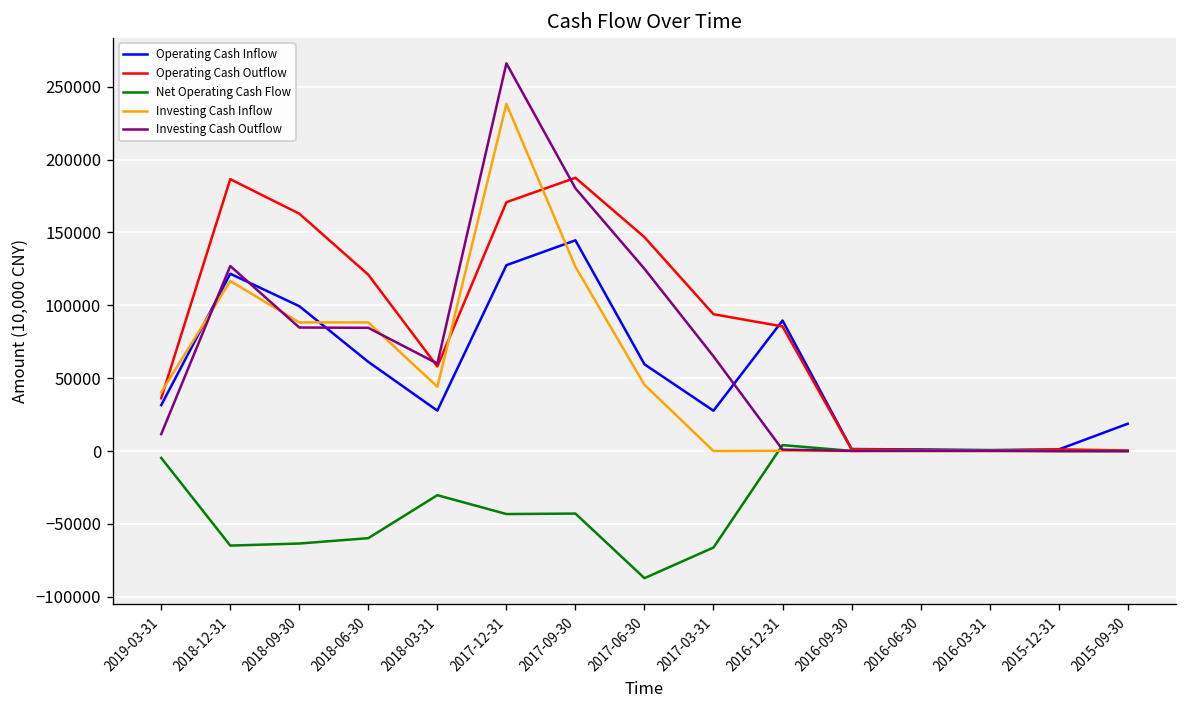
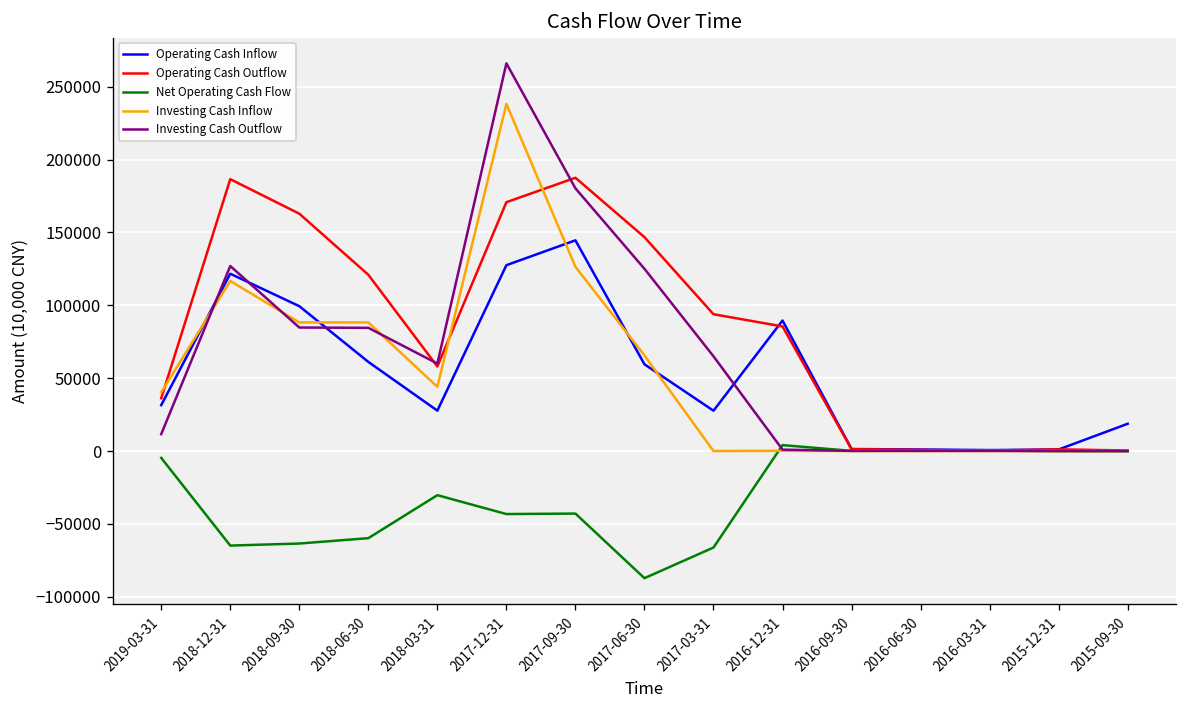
  {
    "Operating Cash Inflow": {
      "2019-03-31": 32000,
      "2018-12-31": 122000,
      "2018-09-30": 99000,
      "2018-06-30": 61000,
      "2018-03-31": 28000,
      "2017-12-31": 128000,
      "2017-09-30": 145000,
      "2017-06-30": 60000,
      "2017-03-31": 28000,
      "2016-12-31": 90000,
      "2015-09-30": 19000
    },
    "Operating Cash Outflow": {
      "2019-03-31": 36000,
      "2018-12-31": 187000,
      "2018-09-30": 163000,
      "2018-06-30": 121000,
      "2017-12-31": 171000,
      "2017-09-30": 188000,
      "2017-06-30": 147000,
      "2017-03-31": 94000,
      "2016-12-31": 86000
    },
    "Net Operating Cash Flow": {
      "2019-03-31": -5000,
      "2018-12-31": -65000,
      "2018-09-30": -63000,
      "2018-06-30": -60000,
      "2018-03-31": -30000,
      "2017-12-31": -43000,
      "2017-09-30": -43000,
      "2017-06-30": -87000,
      "2017-03-31": -66000,
      "2016-12-31": 4000
    },
    "Investing Cash Inflow": {
      "2019-03-31": 40000,
      "2018-12-31": 117000,
      "2018-09-30": 88000,
      "2018-06-30": 88000,
      "2018-03-31": 44000,
      "2017-12-31": 238000,
      "2017-09-30": 126000,
-     "2017-06-30": 45000,
+     "2017-06-30": 66000,
      "2017-03-31": 0
    },
    "Investing Cash Outflow": {
      "2019-03-31": 12000,
      "2018-12-31": 127000,
      "2018-09-30": 85000,
      "2018-06-30": 85000,
      "2017-12-31": 266000,
      "2017-09-30": 180000,
      "2017-06-30": 125000,
      "2017-03-31": 65000
    }
  }
